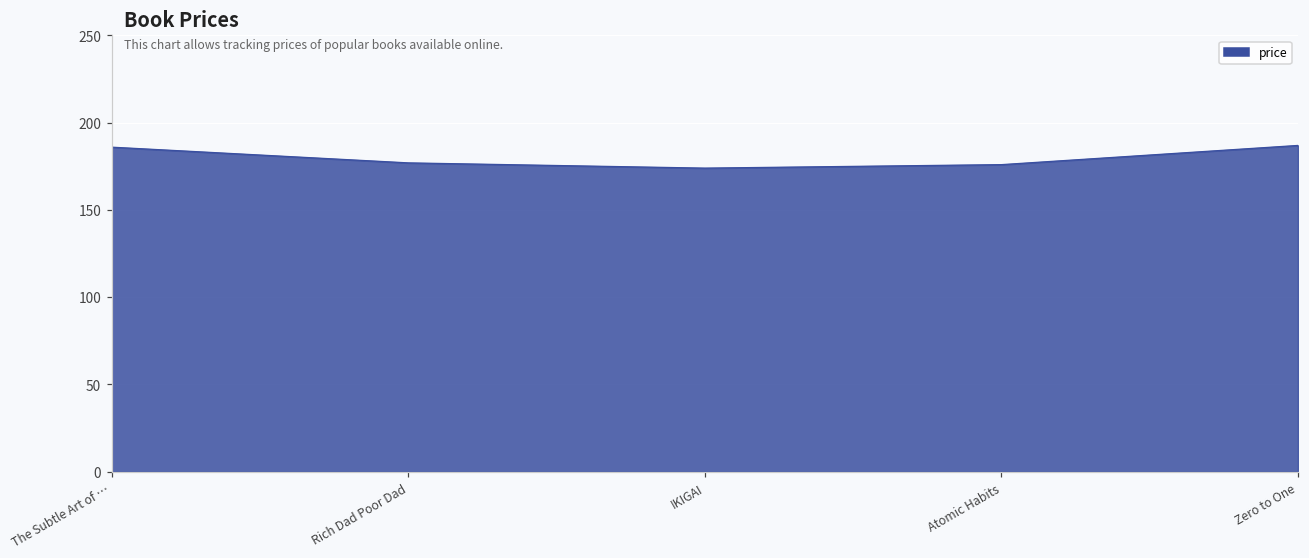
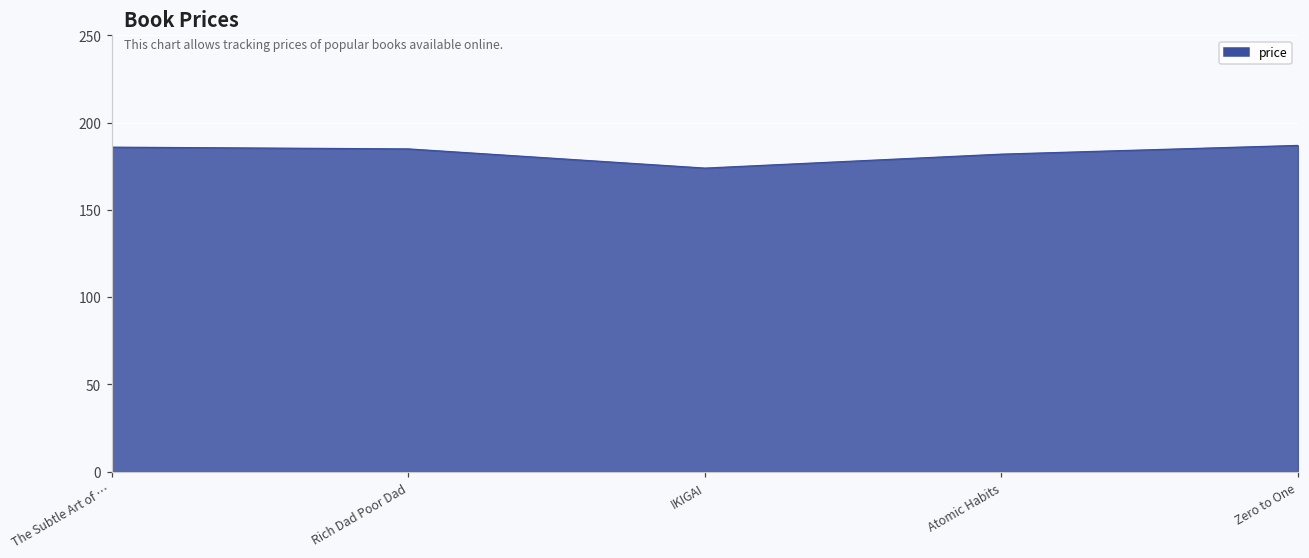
  {
    "The Subtle Art of …": 186,
-   "Rich Dad Poor Dad": 177,
+   "Rich Dad Poor Dad": 185,
    "IKIGAI": 174,
-   "Atomic Habits": 176,
+   "Atomic Habits": 182,
    "Zero to One": 187
  }
